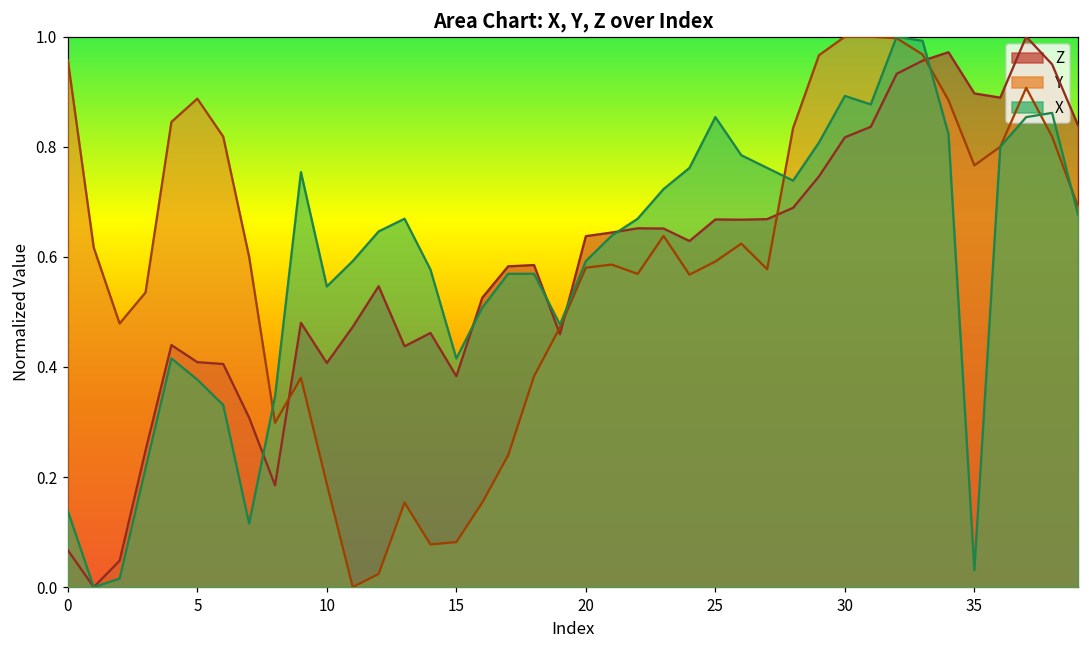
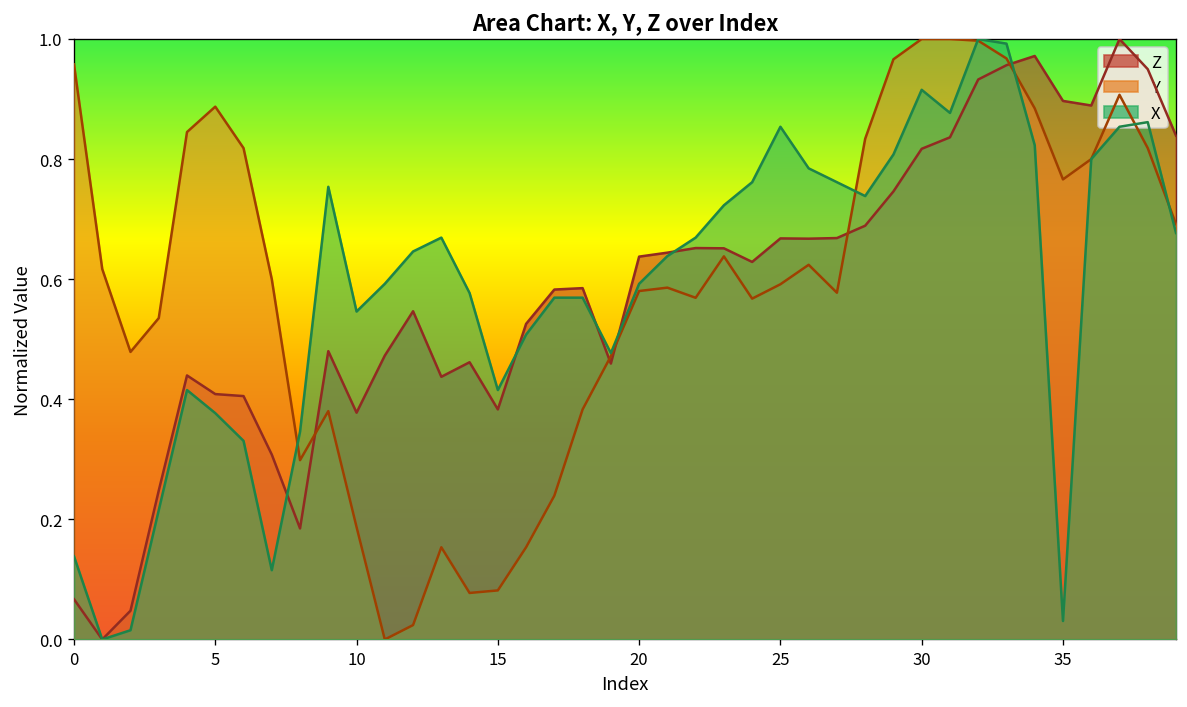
  {
    "Z": {
      "0": 0.07,
      "5": 0.41,
-     "10": 0.41,
+     "10": 0.38,
      "15": 0.38,
      "20": 0.64,
      "25": 0.67,
      "30": 0.82,
      "35": 0.90
    },
    "Y": {
      "0": 0.96,
      "5": 0.89,
      "10": 0.19,
      "15": 0.08,
      "20": 0.58,
      "25": 0.59,
      "30": 1.00,
      "35": 0.77
    },
    "X": {
      "0": 0.14,
      "5": 0.38,
      "10": 0.55,
      "15": 0.42,
      "20": 0.59,
      "25": 0.85,
-     "30": 0.89,
+     "30": 0.92,
      "35": 0.03
    }
  }
